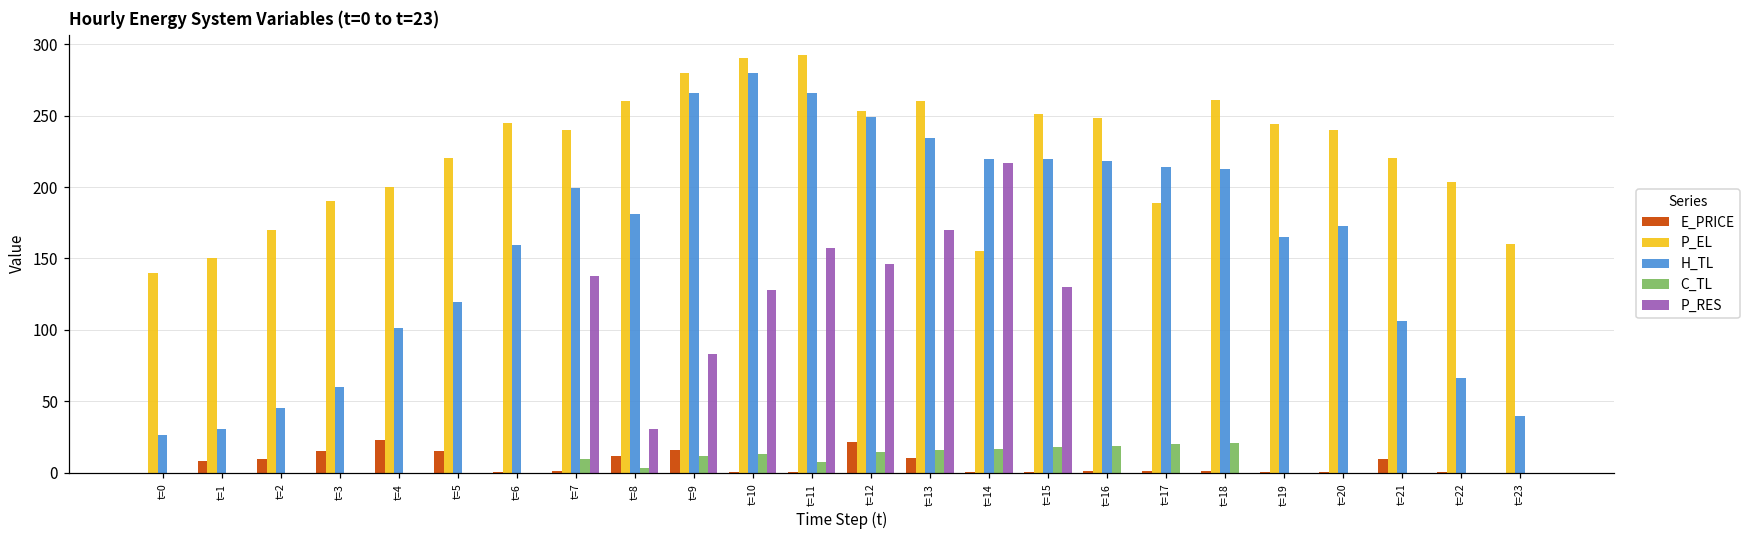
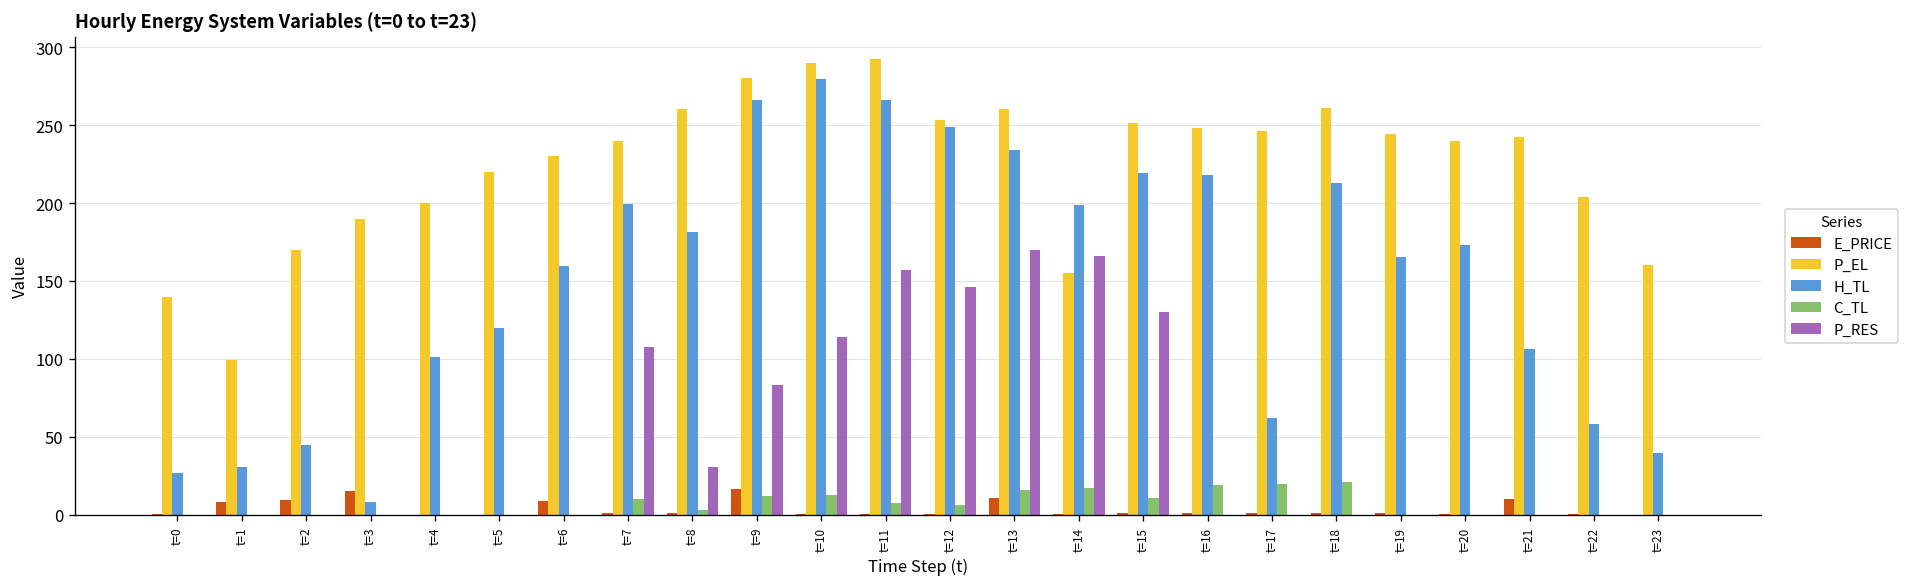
  {
    "E_PRICE": {
      "t=1": 8,
      "t=2": 10,
      "t=3": 15,
-     "t=4": 23,
-     "t=5": 15,
-     "t=6": 1,
-     "t=8": 12,
+     "t=4": 0,
+     "t=5": 0,
+     "t=6": 9,
+     "t=8": 1,
      "t=9": 16,
-     "t=12": 21,
+     "t=12": 1,
      "t=13": 11,
      "t=21": 10
    },
    "P_EL": {
      "t=0": 140,
-     "t=1": 150,
+     "t=1": 99,
      "t=2": 170,
      "t=3": 190,
      "t=4": 200,
      "t=5": 220,
-     "t=6": 245,
+     "t=6": 230,
      "t=7": 240,
      "t=8": 260,
      "t=9": 280,
      "t=10": 290,
      "t=11": 292,
      "t=12": 253,
      "t=13": 260,
      "t=14": 155,
      "t=15": 251,
      "t=16": 248,
-     "t=17": 189,
+     "t=17": 246,
      "t=18": 261,
      "t=19": 244,
      "t=20": 240,
-     "t=21": 220,
+     "t=21": 243,
      "t=22": 204,
      "t=23": 160
    },
    "H_TL": {
      "t=0": 27,
      "t=1": 31,
      "t=2": 45,
-     "t=3": 60,
+     "t=3": 9,
      "t=4": 101,
      "t=5": 120,
      "t=6": 160,
      "t=7": 200,
      "t=8": 181,
      "t=9": 266,
      "t=10": 279,
      "t=11": 266,
      "t=12": 249,
      "t=13": 234,
-     "t=14": 219,
+     "t=14": 199,
      "t=15": 219,
      "t=16": 218,
-     "t=17": 214,
+     "t=17": 62,
      "t=18": 213,
      "t=19": 165,
      "t=20": 173,
      "t=21": 106,
-     "t=22": 67,
+     "t=22": 58,
      "t=23": 40
    },
    "C_TL": {
      "t=0": 0,
      "t=1": 0,
      "t=2": 0,
      "t=3": 0,
      "t=4": 0,
      "t=5": 0,
      "t=6": 0,
      "t=7": 10,
      "t=8": 3,
      "t=9": 12,
      "t=10": 13,
      "t=11": 8,
-     "t=12": 15,
+     "t=12": 6,
      "t=13": 16,
      "t=14": 17,
-     "t=15": 18,
+     "t=15": 11,
      "t=16": 19,
      "t=17": 20,
      "t=18": 21,
      "t=19": 0,
      "t=20": 0,
      "t=21": 0,
      "t=22": 0,
      "t=23": 0
    },
    "P_RES": {
      "t=0": 0,
      "t=1": 0,
      "t=2": 0,
      "t=3": 0,
      "t=4": 0,
      "t=5": 0,
      "t=6": 0,
-     "t=7": 138,
+     "t=7": 107,
      "t=8": 31,
      "t=9": 83,
-     "t=10": 128,
+     "t=10": 114,
      "t=11": 157,
      "t=12": 146,
      "t=13": 170,
-     "t=14": 217,
+     "t=14": 166,
      "t=15": 130,
      "t=16": 0,
      "t=17": 0,
      "t=18": 0,
      "t=19": 0,
      "t=20": 0,
      "t=21": 0,
      "t=22": 0,
      "t=23": 0
    }
  }
